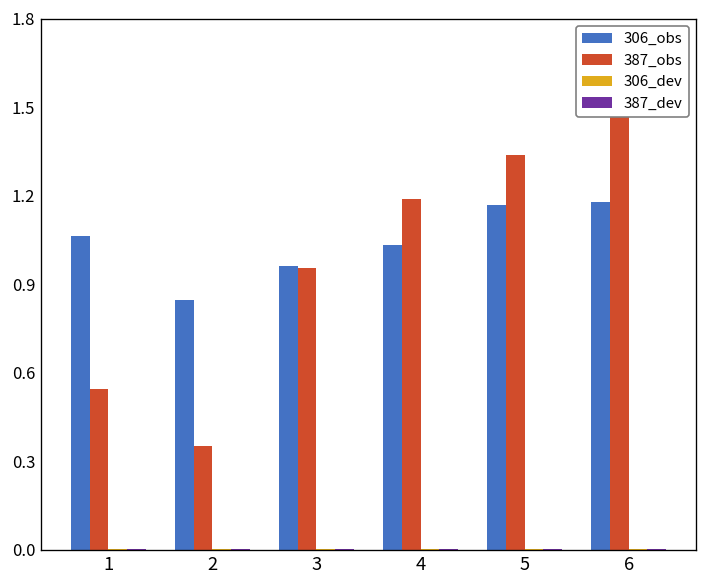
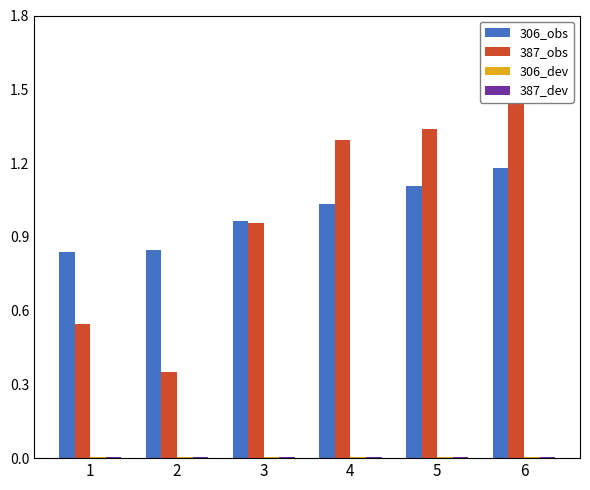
  {
    "306_obs": {
-     "1": 1.06,
+     "1": 0.84,
      "2": 0.85,
      "3": 0.96,
      "4": 1.03,
-     "5": 1.17,
+     "5": 1.11,
      "6": 1.18
    },
    "387_obs": {
      "1": 0.55,
      "2": 0.35,
      "3": 0.96,
-     "4": 1.19,
+     "4": 1.29,
      "5": 1.34
    }
  }
